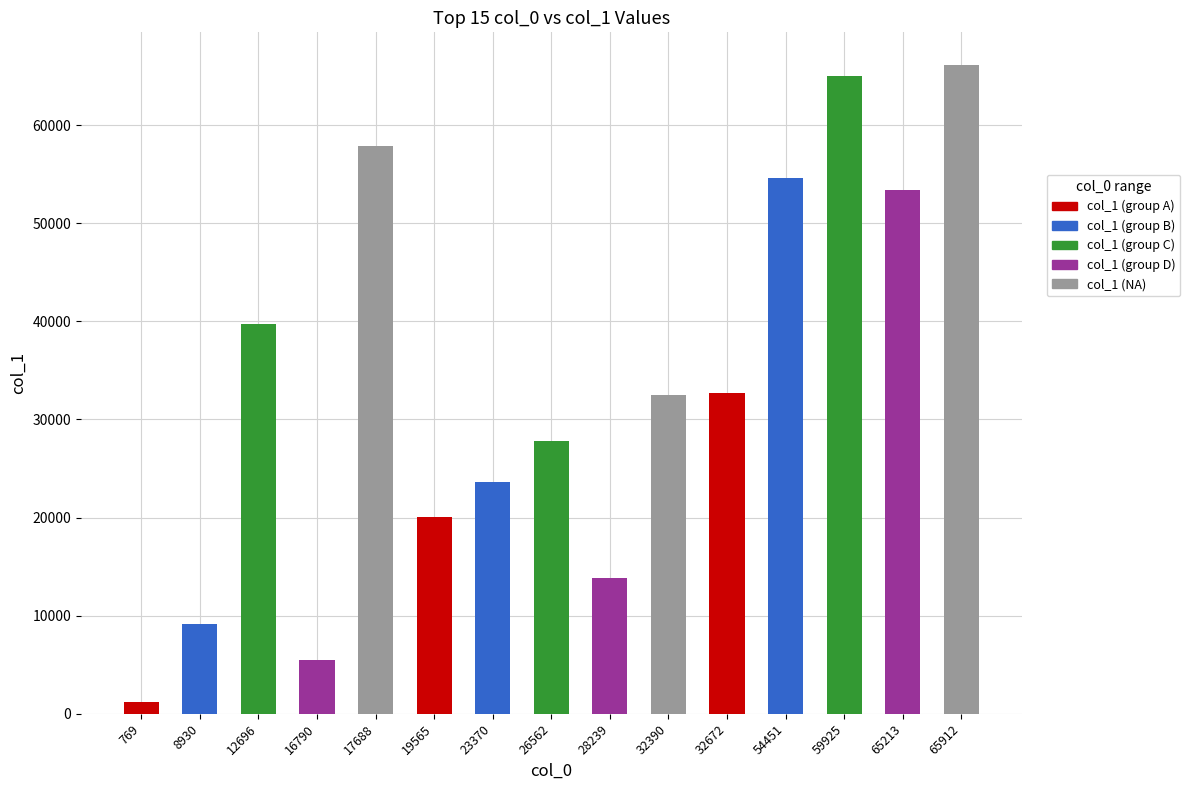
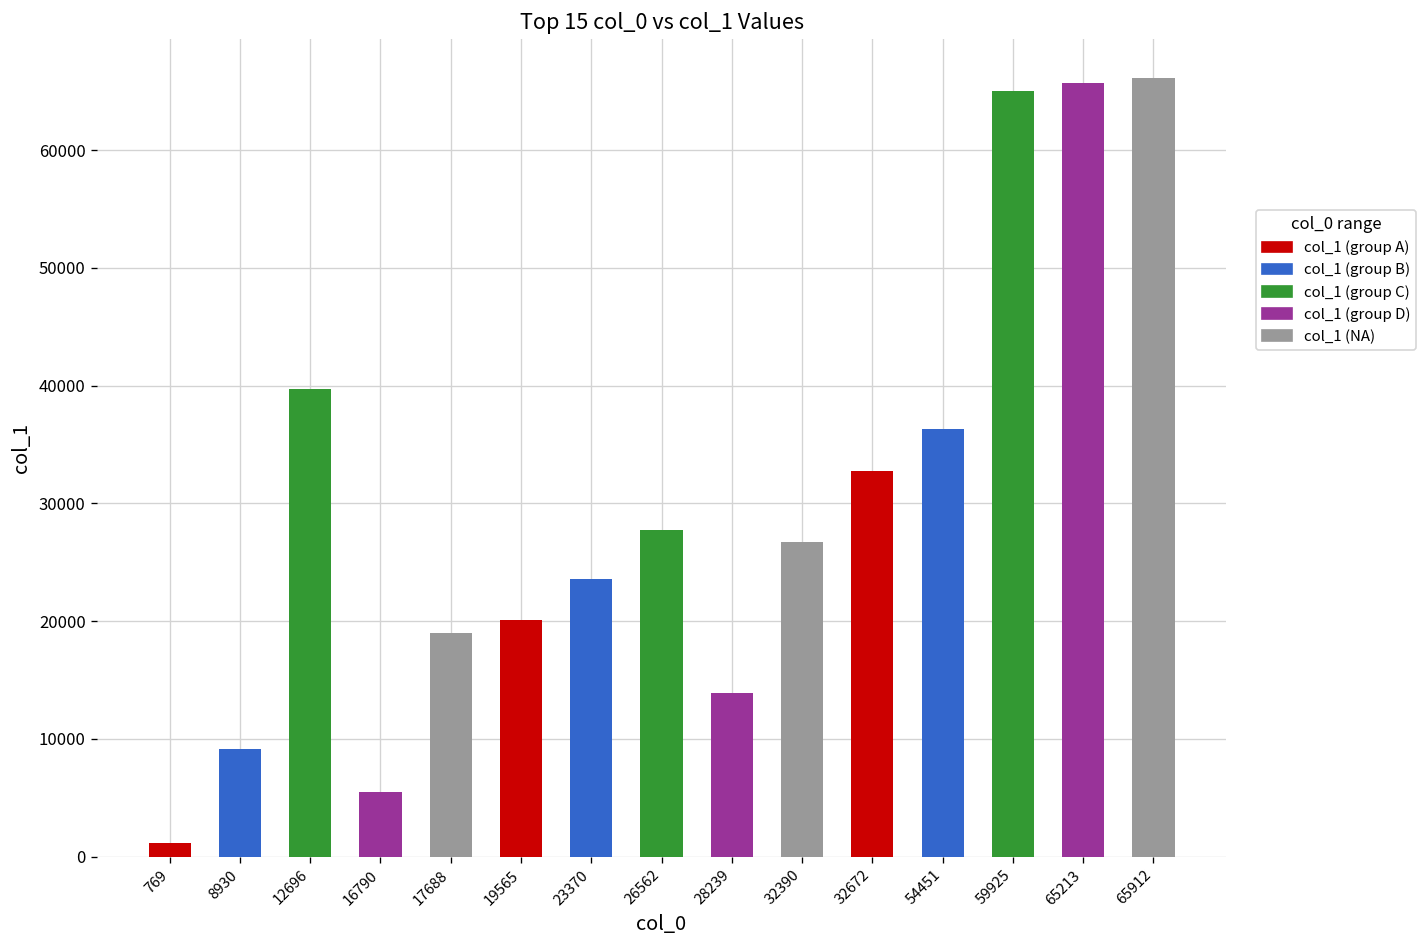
  {
    "769": 1000,
    "8930": 9000,
    "12696": 40000,
    "16790": 5000,
-   "17688": 58000,
+   "17688": 19000,
    "19565": 20000,
    "23370": 24000,
    "26562": 28000,
    "28239": 14000,
-   "32390": 33000,
+   "32390": 27000,
    "32672": 33000,
-   "54451": 55000,
+   "54451": 36000,
    "59925": 65000,
-   "65213": 53000,
+   "65213": 66000,
    "65912": 66000
  }
